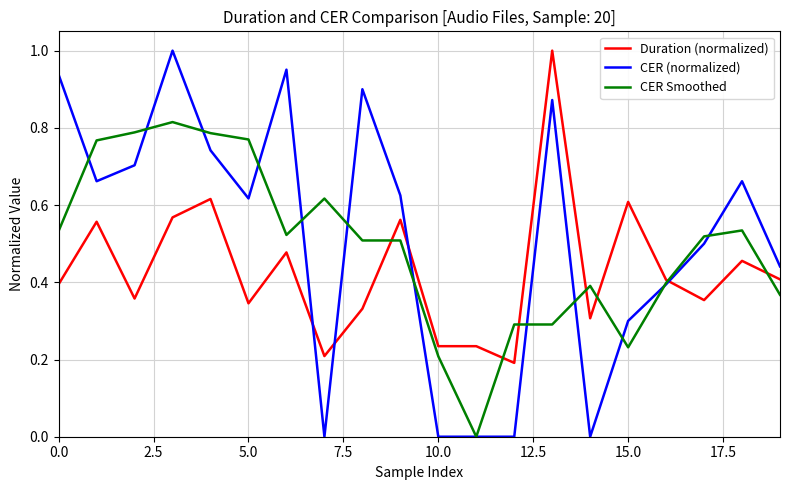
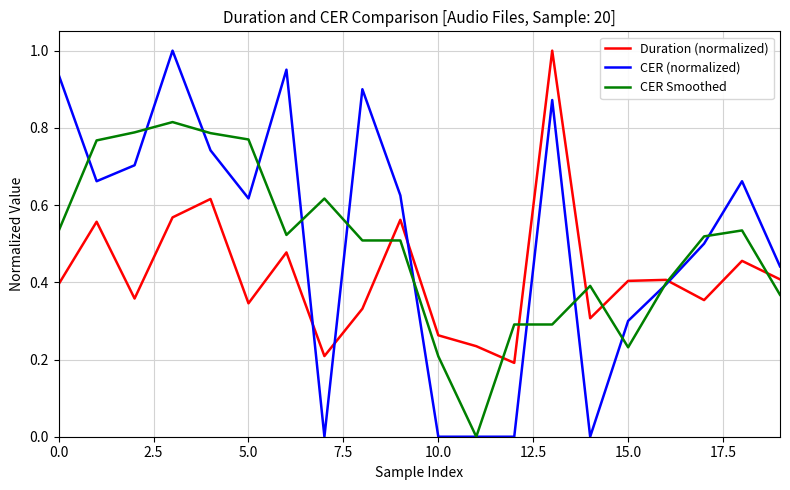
  {
    "Duration (normalized)": {
      "0.0": 0.40,
      "5.0": 0.35,
-     "10.0": 0.23,
-     "15.0": 0.61
+     "10.0": 0.26,
+     "15.0": 0.40
    },
    "CER (normalized)": {
      "0.0": 0.94,
      "5.0": 0.62,
      "10.0": 0.00,
      "15.0": 0.30
    },
    "CER Smoothed": {
      "0.0": 0.53,
      "5.0": 0.77,
      "10.0": 0.21,
      "15.0": 0.23
    }
  }
